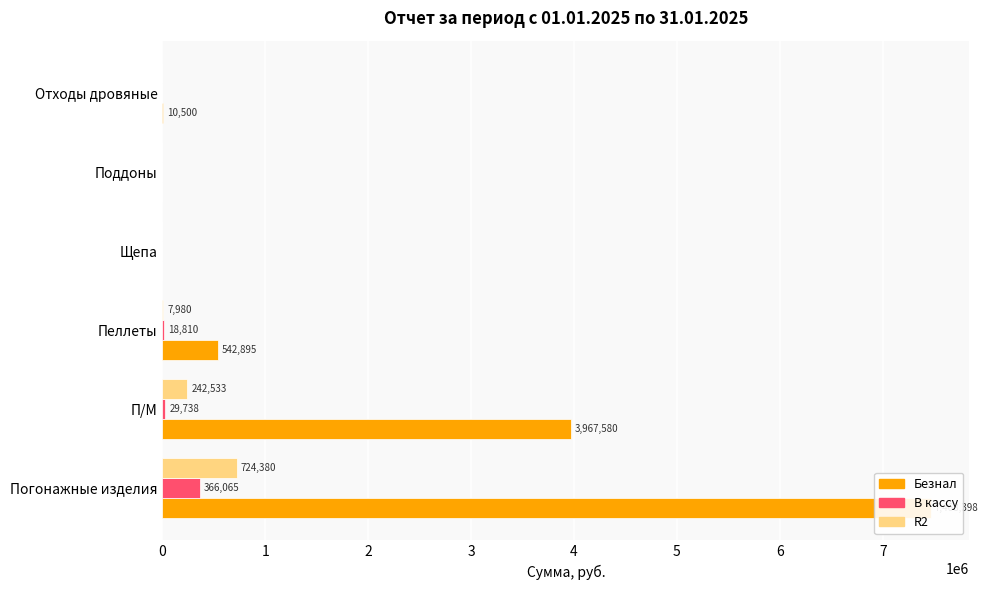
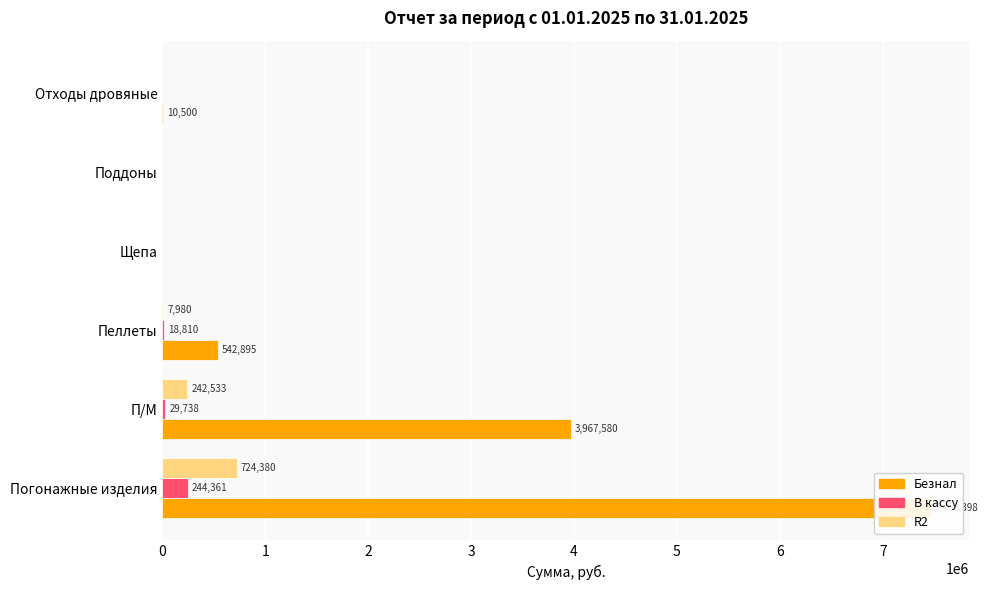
  {
    "Безнал": {
      "Отходы дровяные": "10,500",
      "Пеллеты": "542,895",
      "П/М": "3,967,580"
    },
    "В кассу": {
      "Пеллеты": "18,810",
      "П/М": "29,738",
-     "Погонажные изделия": "366,065"
+     "Погонажные изделия": "244,361"
    },
    "R2": {
      "Пеллеты": "7,980",
      "П/М": "242,533",
      "Погонажные изделия": "724,380"
    }
  }
